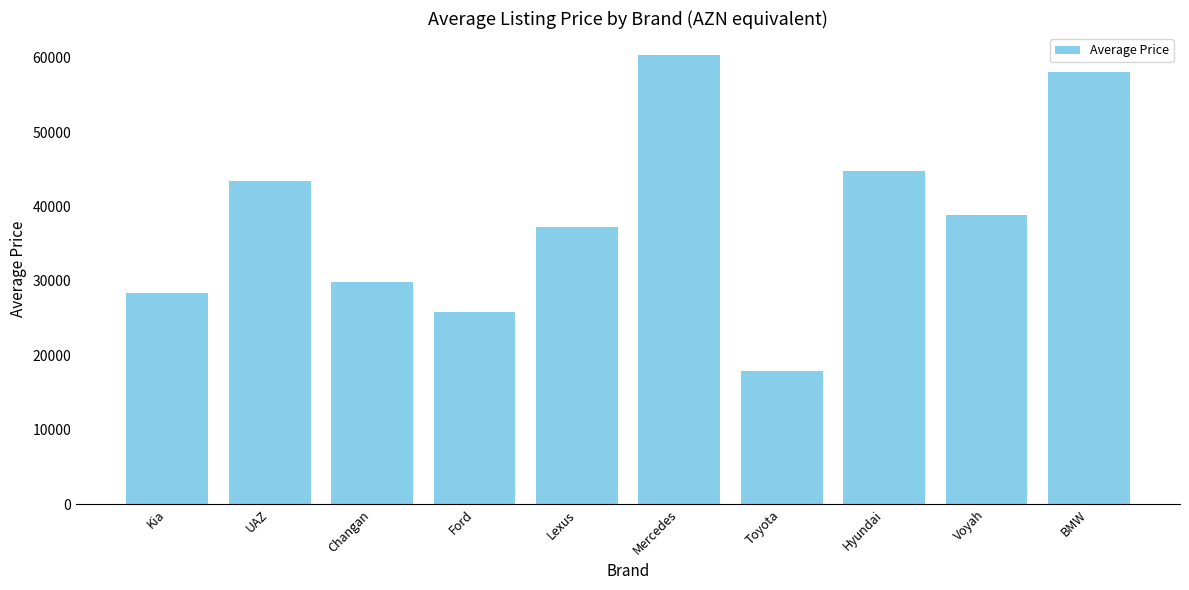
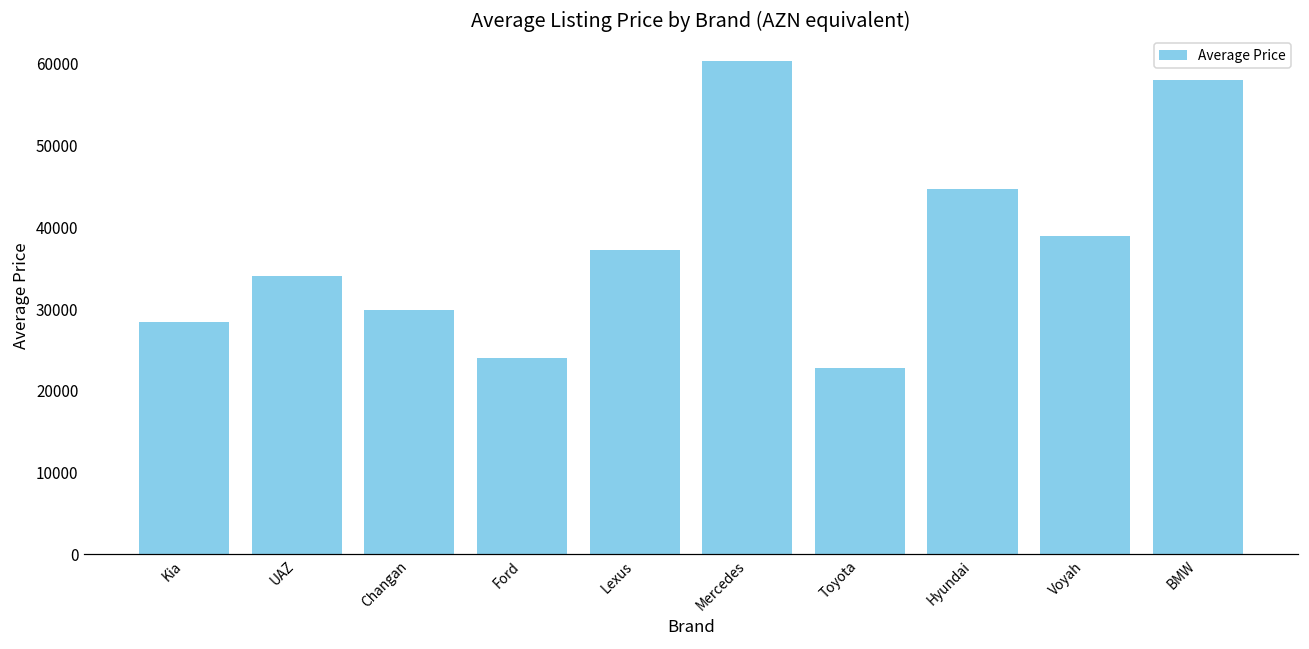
  {
    "Kia": 28000,
-   "UAZ": 44000,
+   "UAZ": 34000,
    "Changan": 30000,
-   "Ford": 26000,
+   "Ford": 24000,
    "Lexus": 37000,
    "Mercedes": 60000,
-   "Toyota": 18000,
+   "Toyota": 23000,
    "Hyundai": 45000,
    "Voyah": 39000,
    "BMW": 58000
  }
